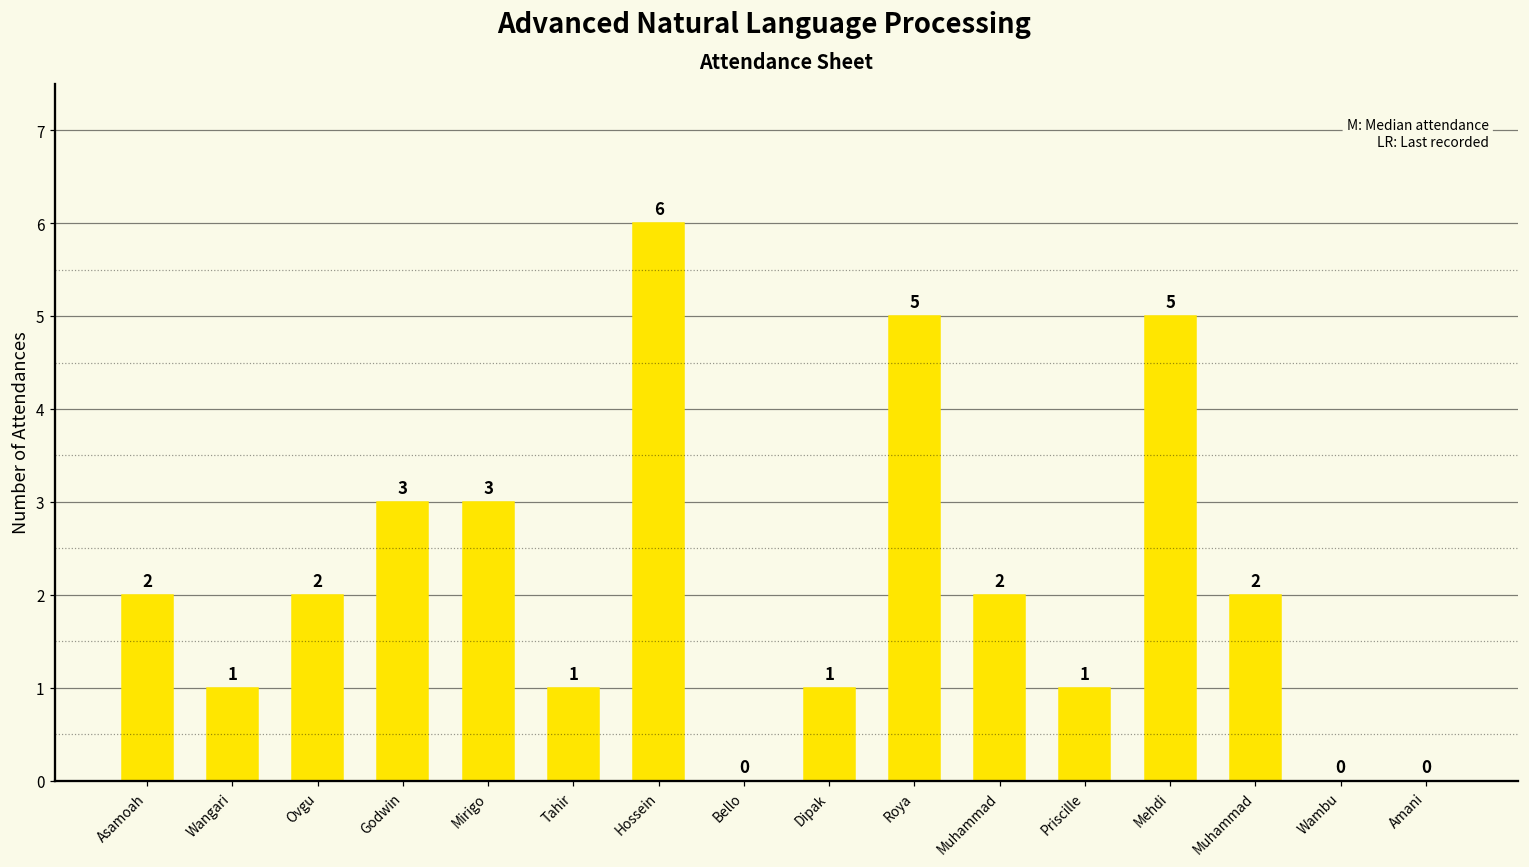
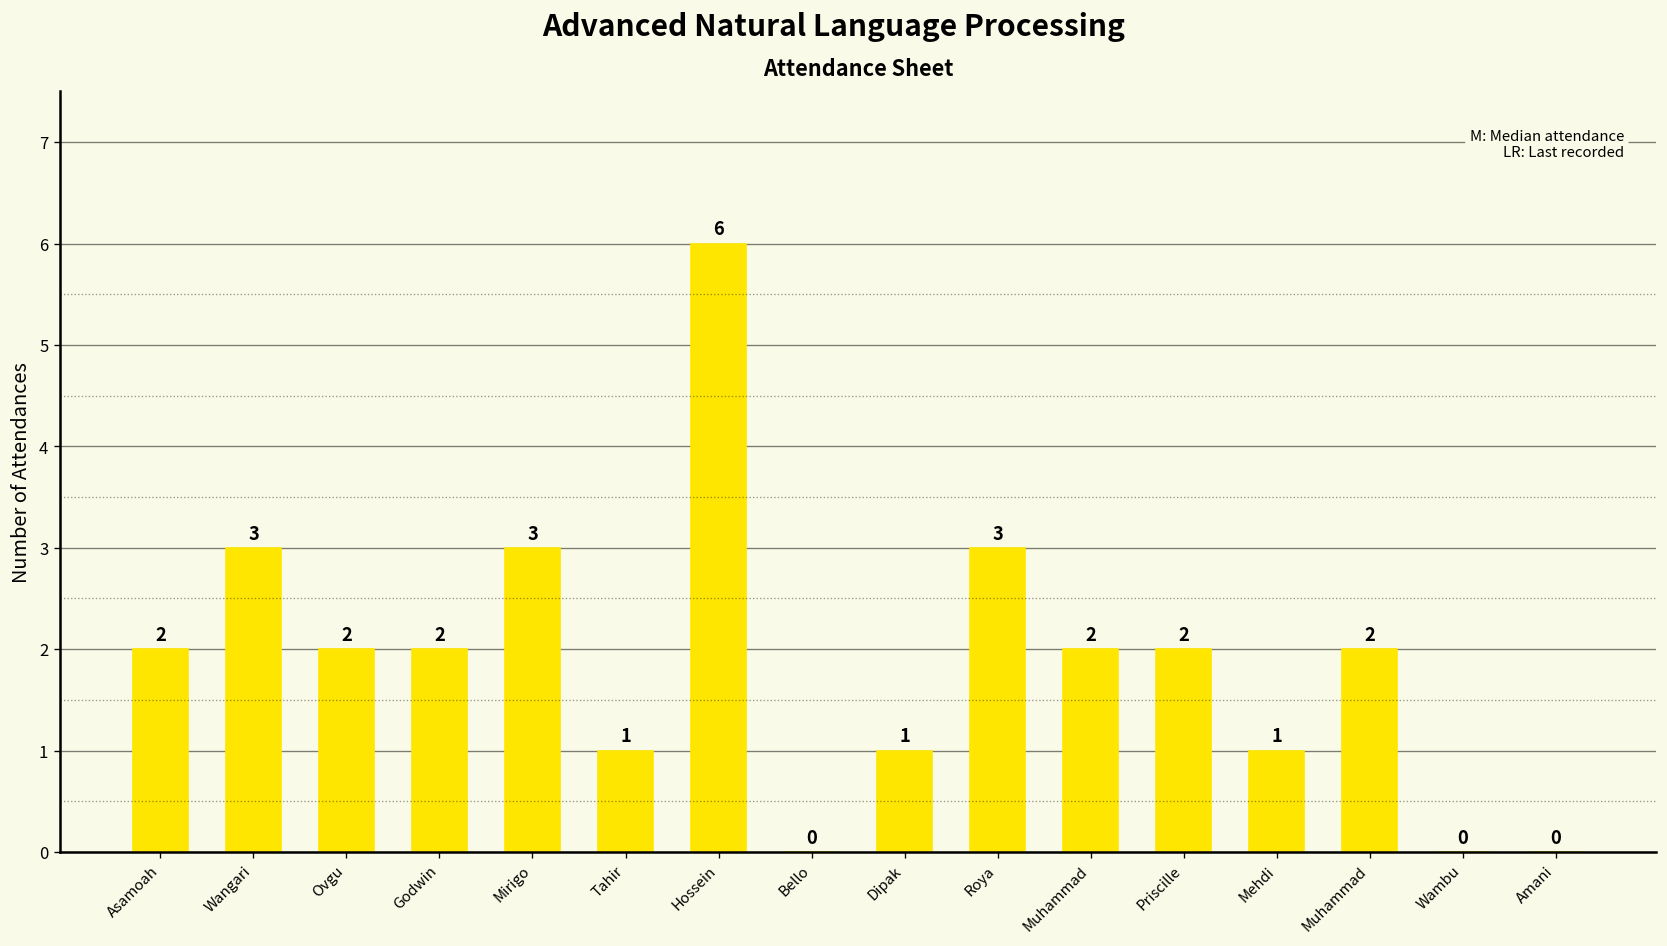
  {
    "Asamoah": 2,
-   "Wangari": 1,
+   "Wangari": 3,
    "Ovgu": 2,
-   "Godwin": 3,
+   "Godwin": 2,
    "Mirigo": 3,
    "Tahir": 1,
    "Hossein": 6,
    "Bello": 0,
    "Dipak": 1,
-   "Roya": 5,
-   "Priscille": 1,
-   "Mehdi": 5,
+   "Roya": 3,
+   "Priscille": 2,
+   "Mehdi": 1,
    "Wambu": 0,
    "Amani": 0
  }
